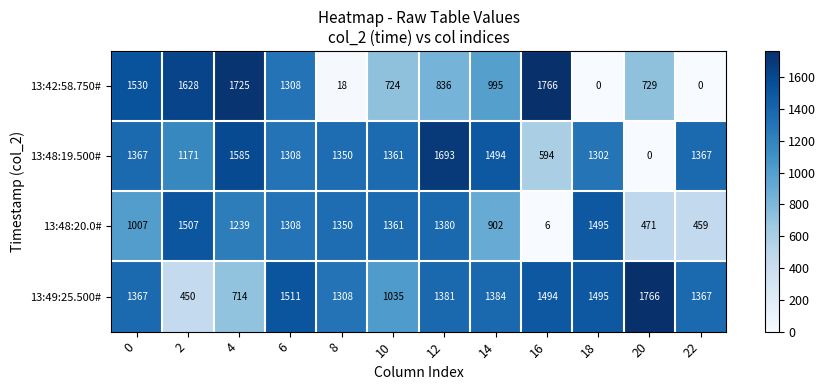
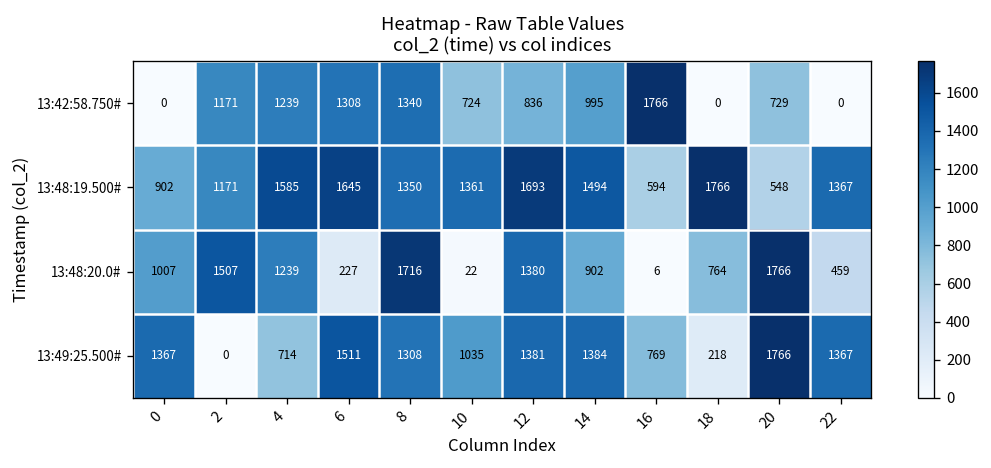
  {
    "13:42:58.750#": {
-     "0": 1530,
-     "2": 1628,
-     "4": 1725,
+     "0": 0,
+     "2": 1171,
+     "4": 1239,
      "6": 1308,
-     "8": 18,
+     "8": 1340,
      "10": 724,
      "12": 836,
      "14": 995,
      "16": 1766,
      "18": 0,
      "20": 729,
      "22": 0
    },
    "13:48:19.500#": {
-     "0": 1367,
+     "0": 902,
      "2": 1171,
      "4": 1585,
-     "6": 1308,
+     "6": 1645,
      "8": 1350,
      "10": 1361,
      "12": 1693,
      "14": 1494,
      "16": 594,
-     "18": 1302,
-     "20": 0,
+     "18": 1766,
+     "20": 548,
      "22": 1367
    },
    "13:48:20.0#": {
      "0": 1007,
      "2": 1507,
      "4": 1239,
-     "6": 1308,
-     "8": 1350,
-     "10": 1361,
+     "6": 227,
+     "8": 1716,
+     "10": 22,
      "12": 1380,
      "14": 902,
      "16": 6,
-     "18": 1495,
-     "20": 471,
+     "18": 764,
+     "20": 1766,
      "22": 459
    },
    "13:49:25.500#": {
      "0": 1367,
-     "2": 450,
+     "2": 0,
      "4": 714,
      "6": 1511,
      "8": 1308,
      "10": 1035,
      "12": 1381,
      "14": 1384,
-     "16": 1494,
-     "18": 1495,
+     "16": 769,
+     "18": 218,
      "20": 1766,
      "22": 1367
    }
  }
